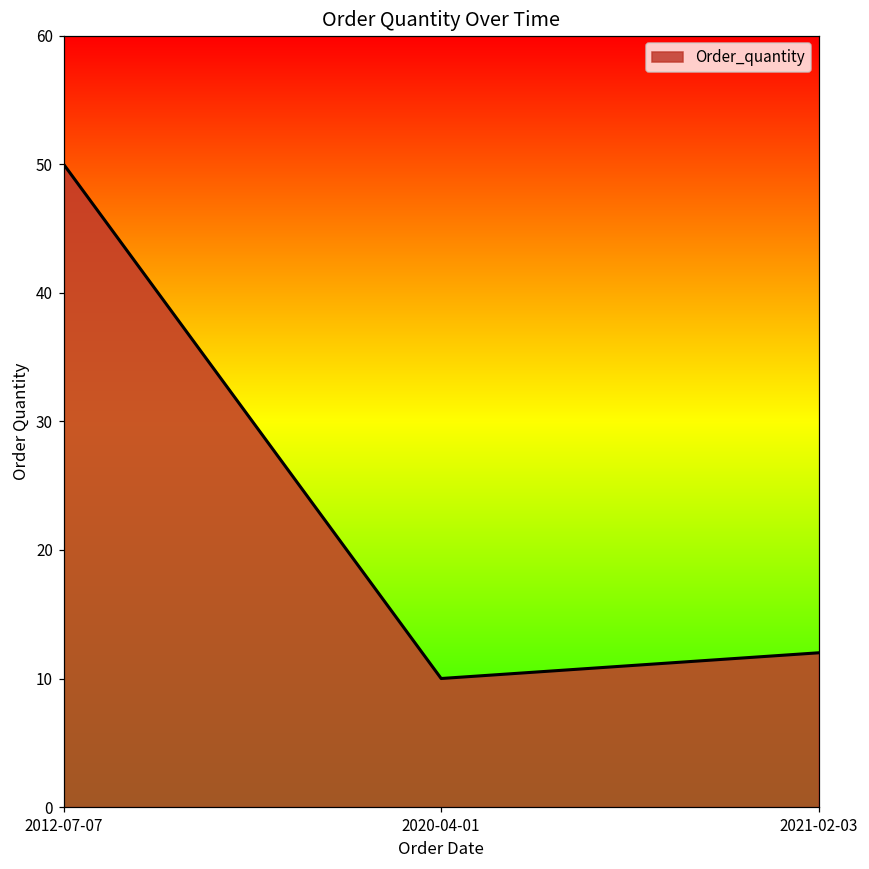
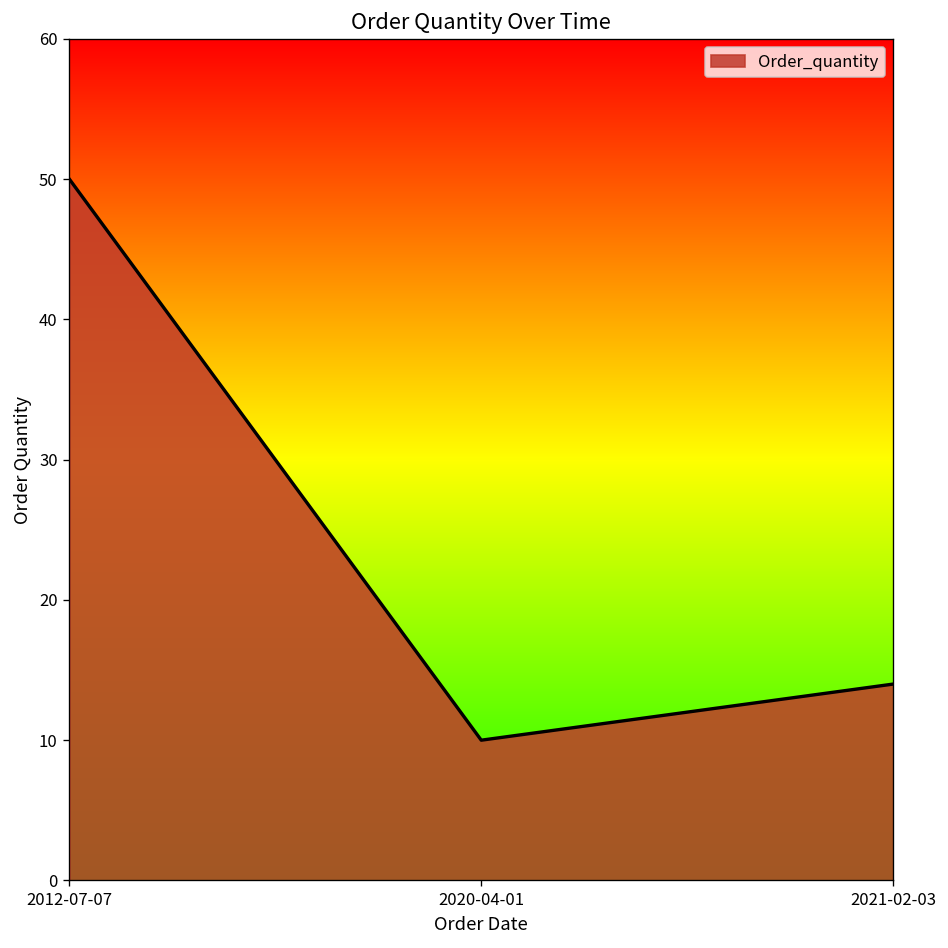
  {
    "2012-07-07": 50,
    "2020-04-01": 10,
-   "2021-02-03": 12
+   "2021-02-03": 14
  }
